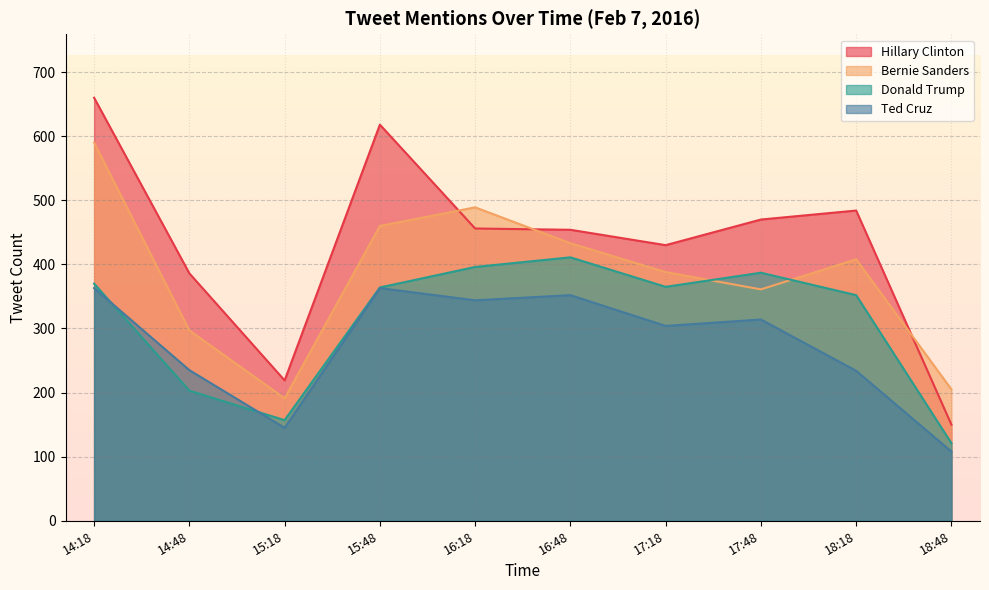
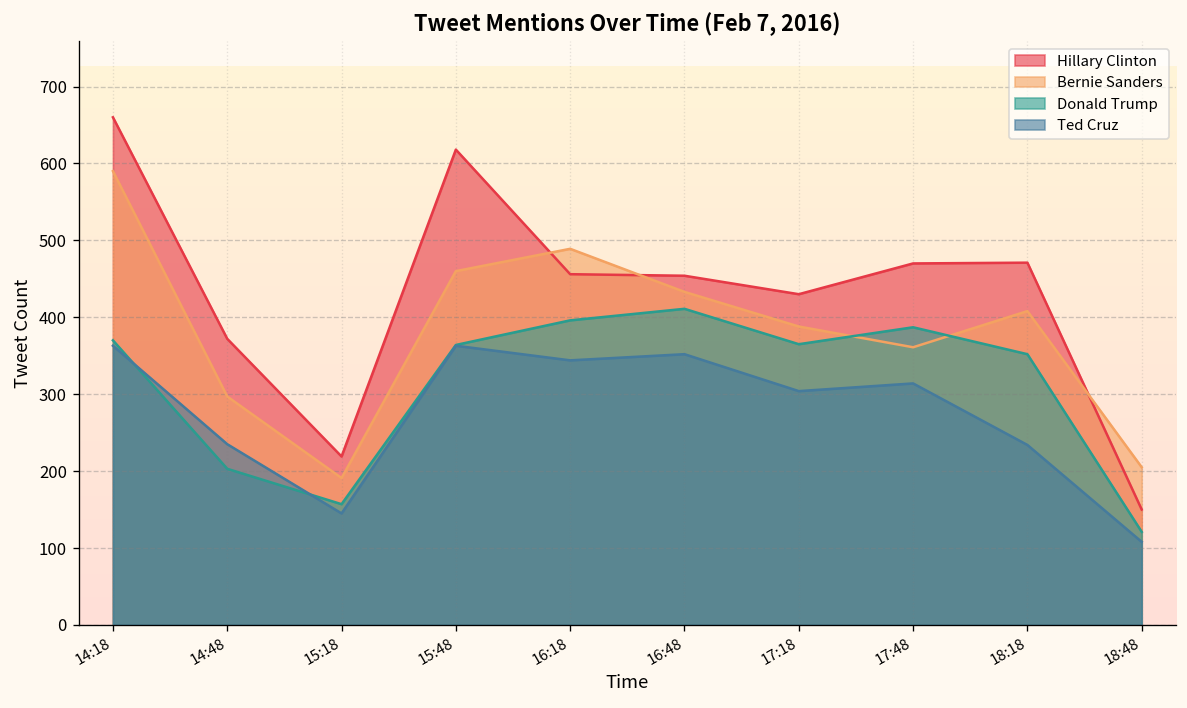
  {
    "Hillary Clinton": {
      "14:18": 660,
-     "14:48": 390,
+     "14:48": 370,
      "15:18": 220,
      "15:48": 620,
      "16:18": 460,
      "16:48": 450,
      "17:18": 430,
      "17:48": 470,
-     "18:18": 480,
+     "18:18": 470,
      "18:48": 150
    },
    "Bernie Sanders": {
      "14:18": 590,
      "14:48": 300,
      "15:18": 190,
      "15:48": 460,
      "16:18": 490,
      "16:48": 430,
      "17:18": 390,
      "17:48": 360,
      "18:18": 410,
      "18:48": 210
    }
  }
